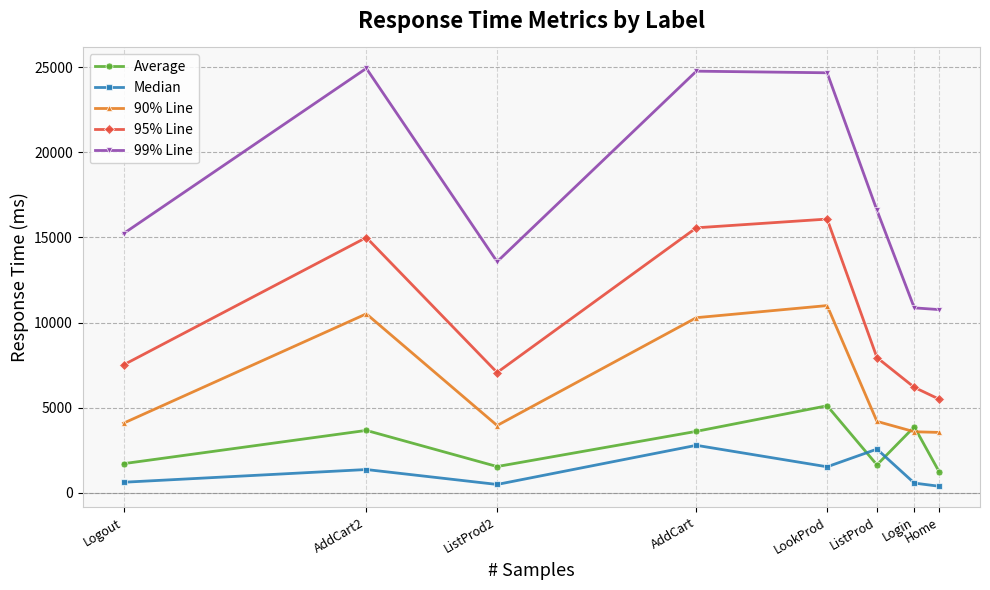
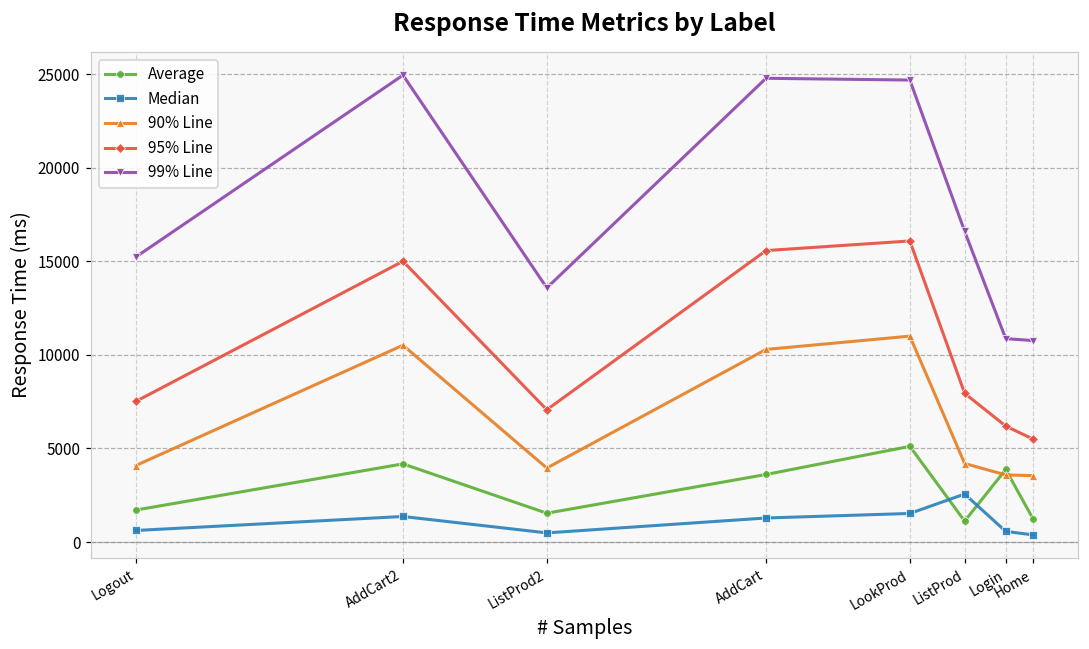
  {
    "Average": {
      "Logout": 1700,
-     "AddCart2": 3700,
+     "AddCart2": 4200,
      "ListProd2": 1500,
      "AddCart": 3600,
      "LookProd": 5100,
-     "ListProd": 1600,
+     "ListProd": 1100,
      "Login": 3900,
      "Home": 1200
    },
    "Median": {
      "Logout": 600,
      "AddCart2": 1400,
      "ListProd2": 500,
-     "AddCart": 2800,
+     "AddCart": 1300,
      "LookProd": 1500,
      "ListProd": 2600,
      "Login": 600,
      "Home": 400
    },
    "99% Line": {
      "Logout": 15200,
      "AddCart2": 24900,
      "ListProd2": 13600,
      "AddCart": 24800,
      "LookProd": 24700,
      "ListProd": 16600,
      "Login": 10900,
      "Home": 10800
    }
  }
